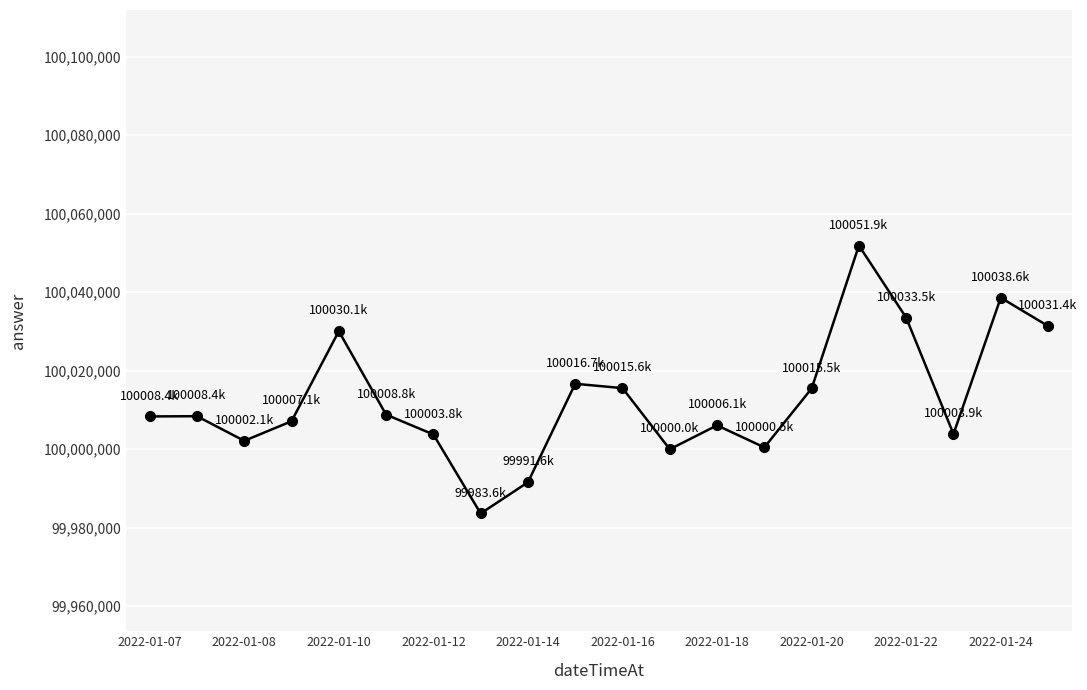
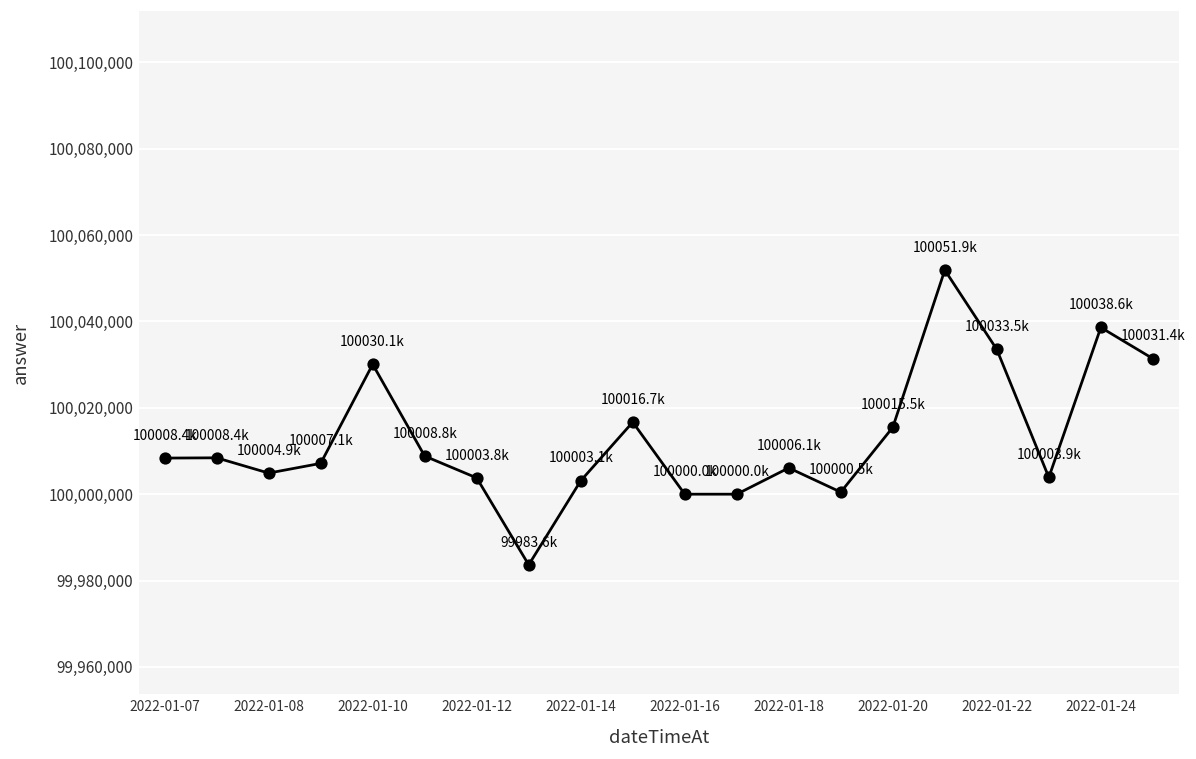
  {
-   "2022-01-08": "100002.1k",
+   "2022-01-08": "100004.9k",
    "2022-01-10": "100030.1k",
    "2022-01-12": "100003.8k",
-   "2022-01-14": "99991.6k",
-   "2022-01-16": "100015.6k",
+   "2022-01-14": "100003.1k",
+   "2022-01-16": "100000.0k",
    "2022-01-18": "100006.1k",
    "2022-01-20": "100015.5k",
    "2022-01-22": "100033.5k",
    "2022-01-24": "100038.6k"
  }
